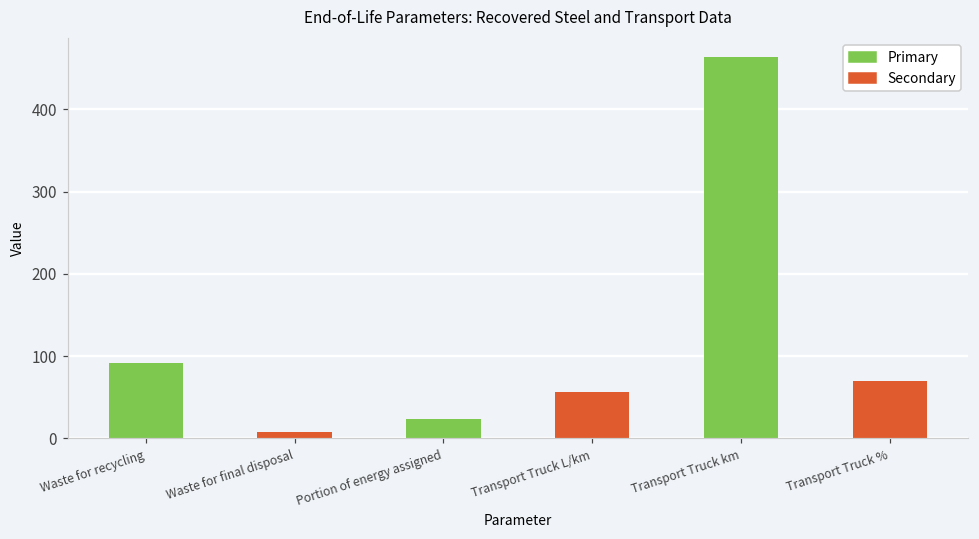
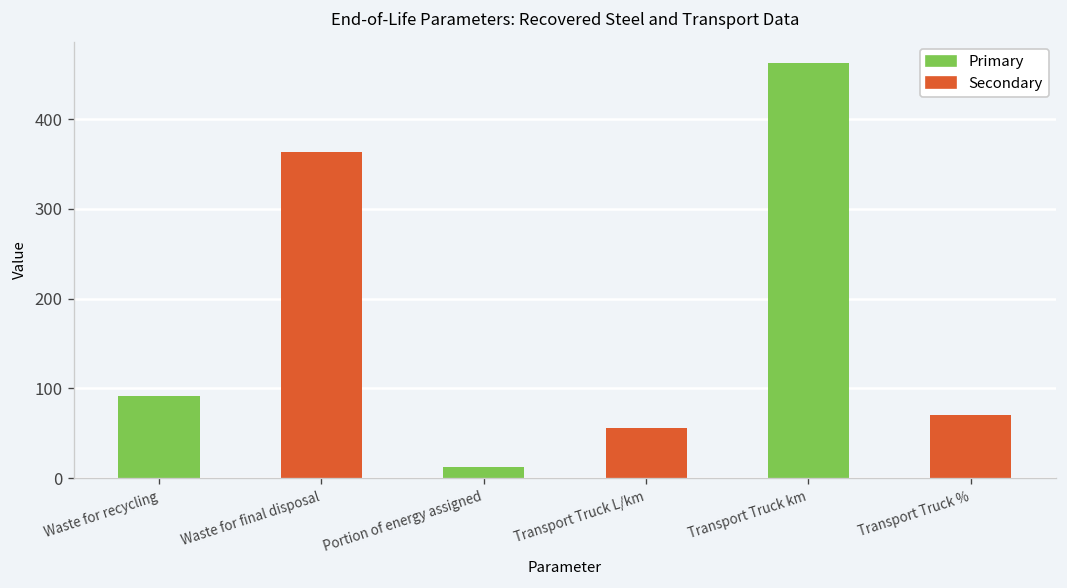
  {
    "Waste for recycling": 90,
-   "Waste for final disposal": 10,
-   "Portion of energy assigned": 20,
+   "Waste for final disposal": 360,
+   "Portion of energy assigned": 10,
    "Transport Truck L/km": 60,
    "Transport Truck km": 460,
    "Transport Truck %": 70
  }
